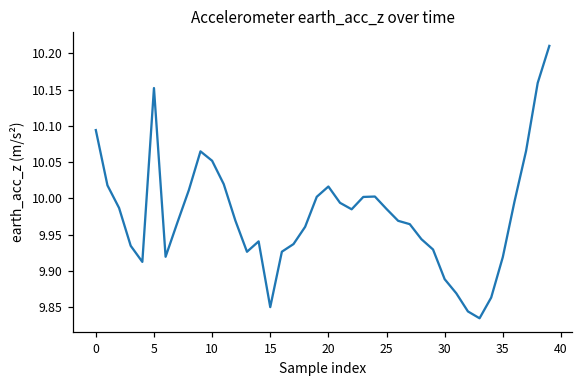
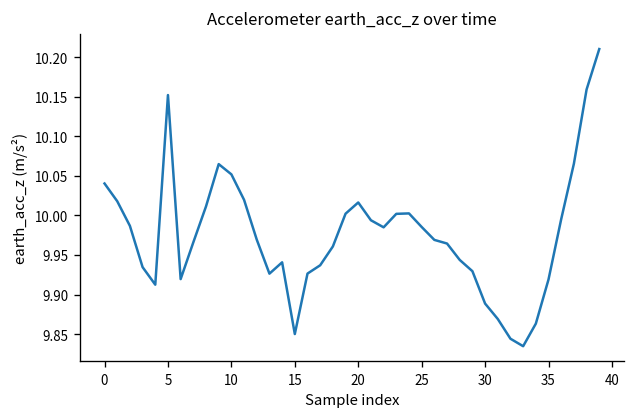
  {
-   "0": 10.09,
+   "0": 10.04,
    "5": 10.15,
    "10": 10.05,
    "15": 9.85,
    "20": 10.02,
    "25": 9.99,
    "30": 9.89,
    "35": 9.92
  }
